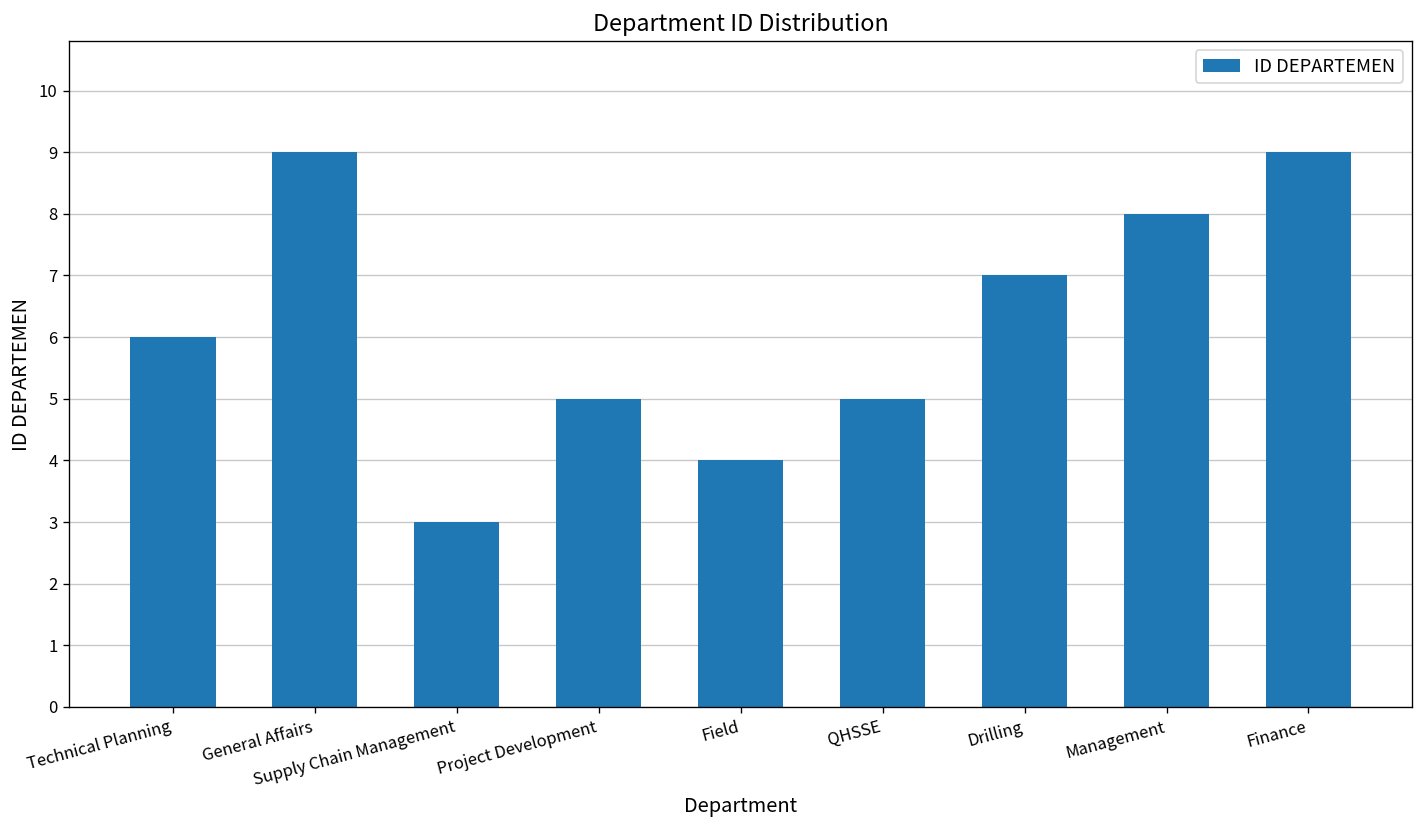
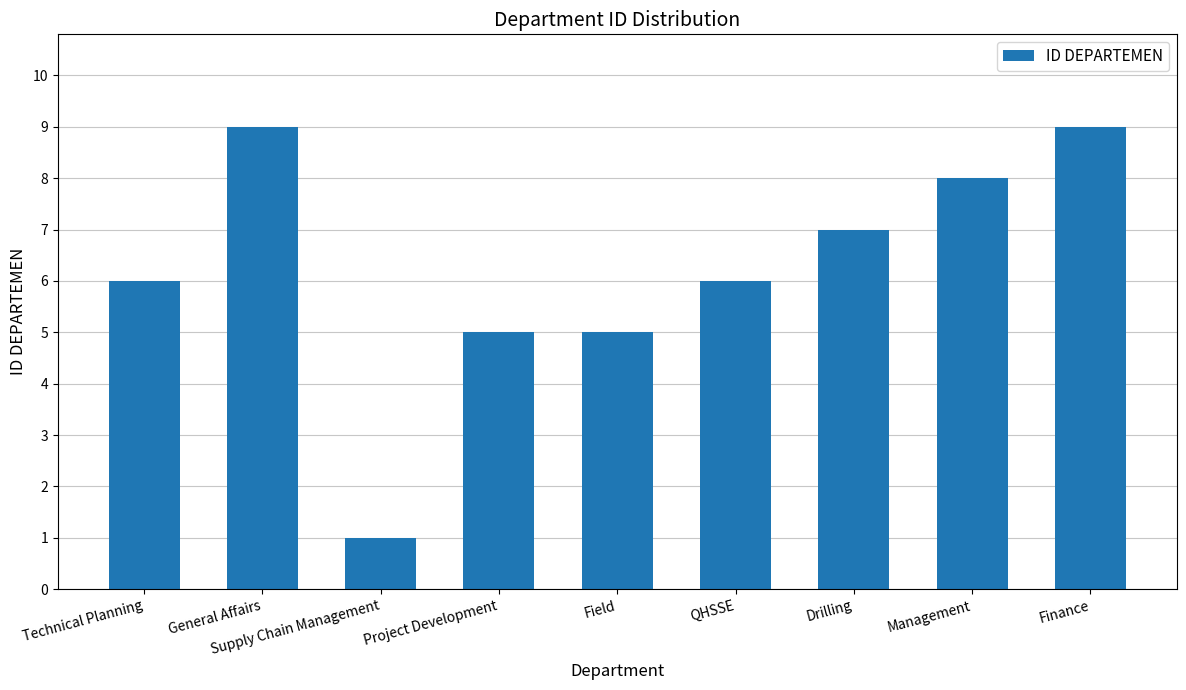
  {
    "Technical Planning": 6,
    "General Affairs": 9,
-   "Supply Chain Management": 3,
+   "Supply Chain Management": 1,
    "Project Development": 5,
-   "Field": 4,
-   "QHSSE": 5,
+   "Field": 5,
+   "QHSSE": 6,
    "Drilling": 7,
    "Management": 8,
    "Finance": 9
  }
